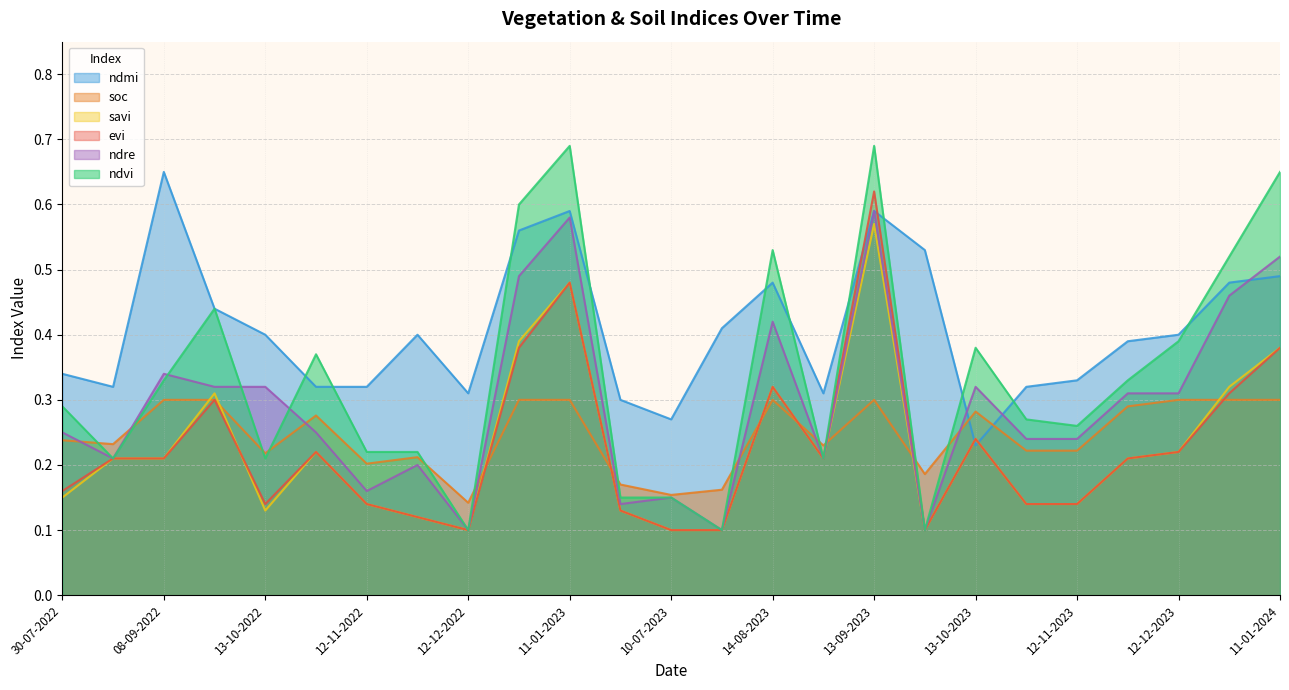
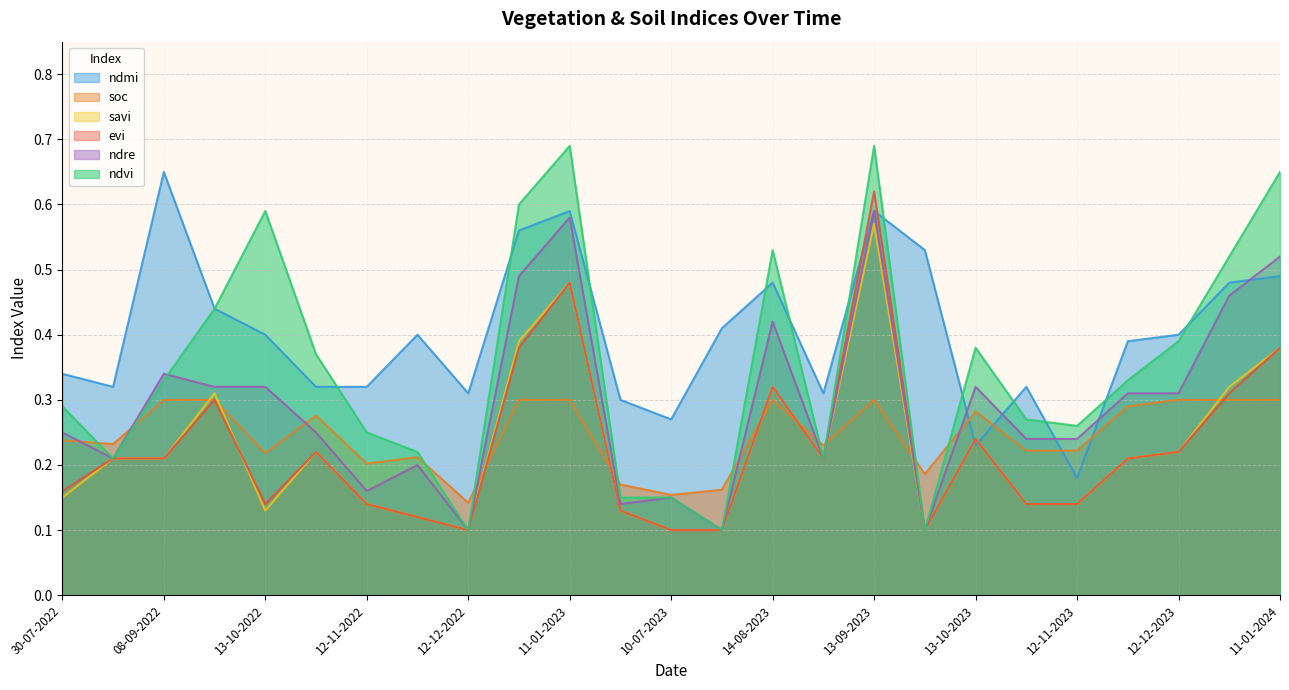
  {
    "ndmi": {
      "30-07-2022": 0.34,
      "08-09-2022": 0.65,
      "13-10-2022": 0.40,
      "12-11-2022": 0.32,
      "12-12-2022": 0.31,
      "11-01-2023": 0.59,
      "10-07-2023": 0.27,
      "14-08-2023": 0.48,
      "13-10-2023": 0.23,
-     "12-11-2023": 0.33,
+     "12-11-2023": 0.18,
      "12-12-2023": 0.40,
      "11-01-2024": 0.49
    },
    "ndre": {
      "30-07-2022": 0.25,
      "08-09-2022": 0.34,
      "13-10-2022": 0.32,
      "12-11-2022": 0.16,
      "11-01-2023": 0.58,
      "14-08-2023": 0.42,
      "13-10-2023": 0.32,
      "12-11-2023": 0.24,
      "12-12-2023": 0.31,
      "11-01-2024": 0.52
    },
    "ndvi": {
      "30-07-2022": 0.29,
      "08-09-2022": 0.33,
-     "13-10-2022": 0.21,
-     "12-11-2022": 0.22,
+     "13-10-2022": 0.59,
+     "12-11-2022": 0.25,
      "11-01-2023": 0.69,
      "14-08-2023": 0.53,
      "13-09-2023": 0.69,
      "13-10-2023": 0.38,
      "12-11-2023": 0.26,
      "12-12-2023": 0.39,
      "11-01-2024": 0.65
    }
  }
